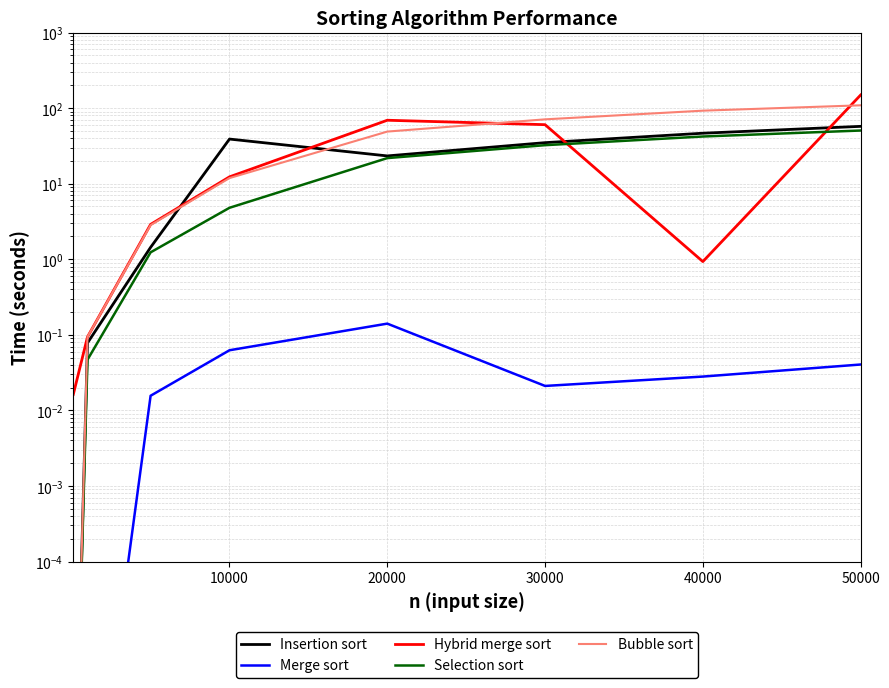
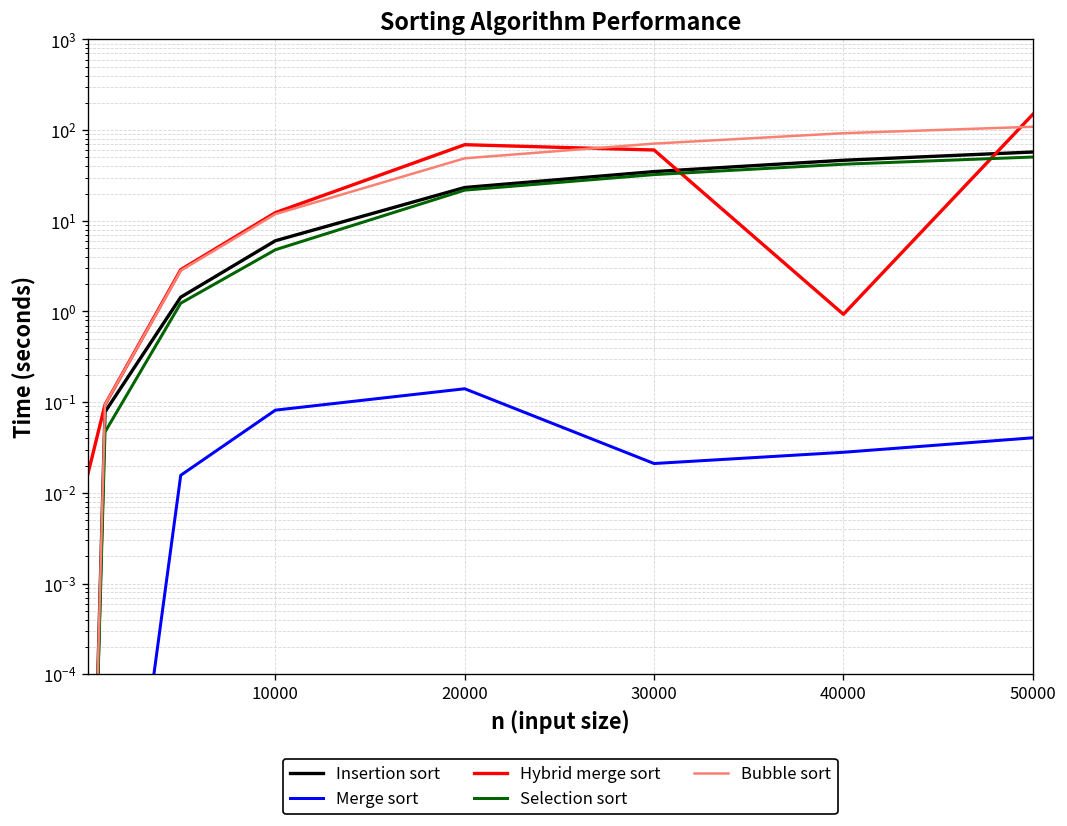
  {
    "Insertion sort": {
-     "10000": 40,
+     "10000": 6,
      "40000": 50,
      "50000": 60
    },
    "Merge sort": {
-     "10000": 0.06,
+     "10000": 0.08,
      "20000": 0.14,
      "30000": 0.02,
      "40000": 0.03,
      "50000": 0.04
    },
    "Hybrid merge sort": {
      "20000": 70,
      "30000": 60,
      "40000": 0.9,
      "50000": 150
    },
    "Selection sort": {
      "10000": 5,
      "40000": 40,
      "50000": 50
    },
    "Bubble sort": {
      "20000": 50,
      "30000": 70,
      "40000": 90,
      "50000": 110
    }
  }
